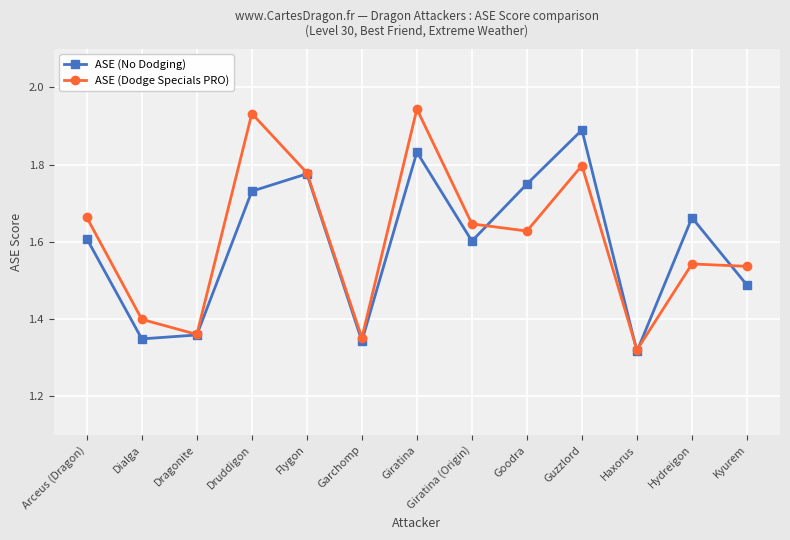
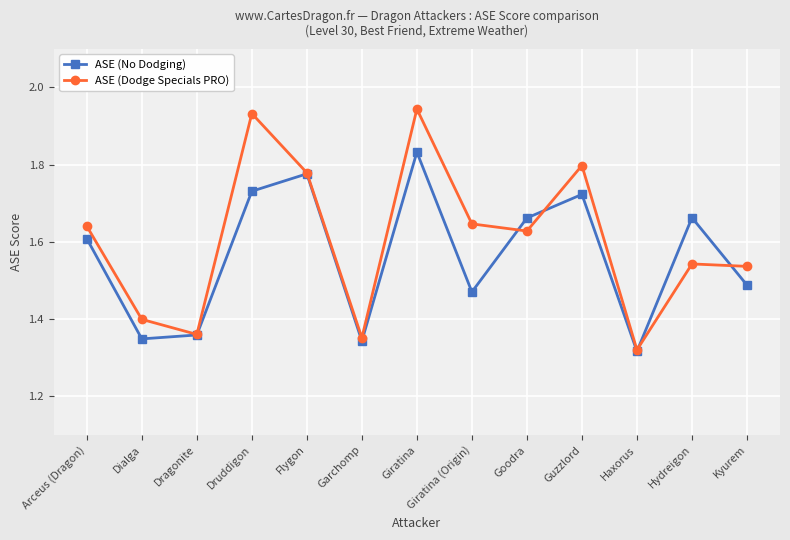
  {
    "ASE (No Dodging)": {
      "Arceus (Dragon)": 1.61,
      "Dialga": 1.35,
      "Druddigon": 1.73,
      "Garchomp": 1.34,
      "Giratina": 1.83,
-     "Giratina (Origin)": 1.60,
-     "Goodra": 1.75,
-     "Guzzlord": 1.89,
+     "Giratina (Origin)": 1.47,
+     "Goodra": 1.66,
+     "Guzzlord": 1.72,
      "Hydreigon": 1.66,
      "Kyurem": 1.49
    },
    "ASE (Dodge Specials PRO)": {
-     "Arceus (Dragon)": 1.66,
+     "Arceus (Dragon)": 1.64,
      "Dialga": 1.40,
      "Druddigon": 1.93,
      "Garchomp": 1.35,
      "Giratina": 1.94,
      "Giratina (Origin)": 1.65,
      "Goodra": 1.63,
      "Guzzlord": 1.80,
      "Hydreigon": 1.54,
      "Kyurem": 1.54
    }
  }
